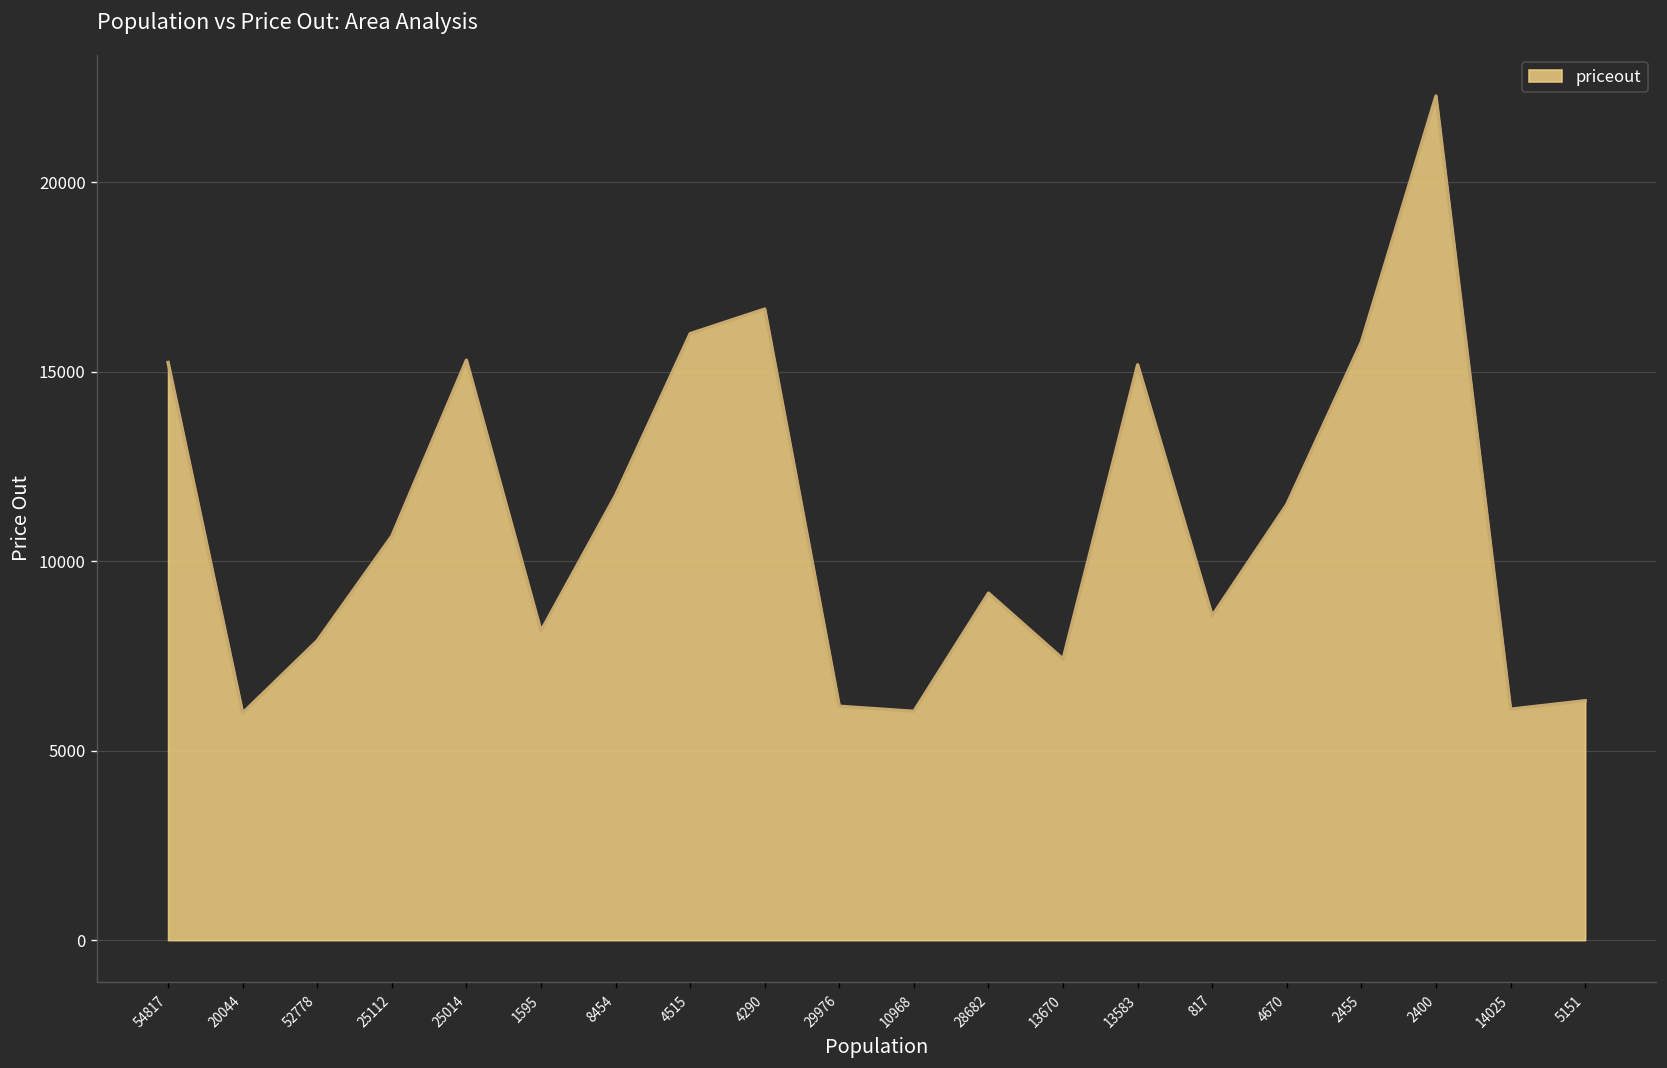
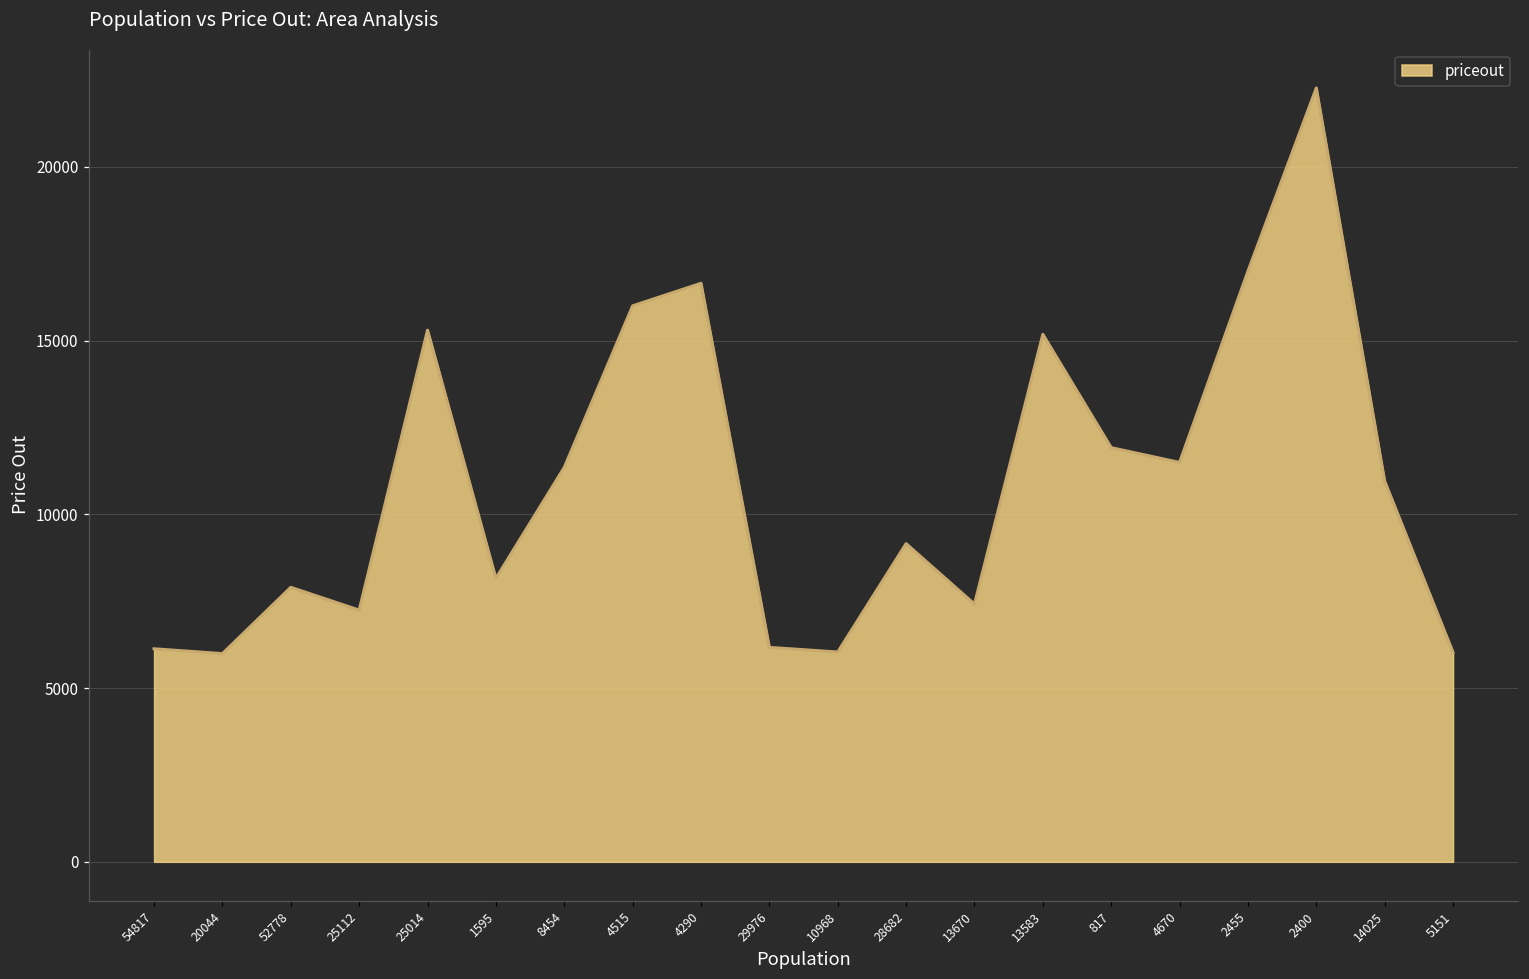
  {
-   "54817": 15200,
+   "54817": 6100,
    "20044": 6000,
    "52778": 7900,
-   "25112": 10700,
+   "25112": 7200,
    "25014": 15300,
    "1595": 8200,
-   "8454": 11700,
+   "8454": 11400,
    "4515": 16000,
    "4290": 16700,
    "29976": 6200,
    "10968": 6000,
    "28682": 9200,
    "13670": 7400,
    "13583": 15200,
-   "817": 8600,
+   "817": 11900,
    "4670": 11500,
-   "2455": 15800,
+   "2455": 17000,
    "2400": 22300,
-   "14025": 6100,
-   "5151": 6300
+   "14025": 11000,
+   "5151": 6000
  }
